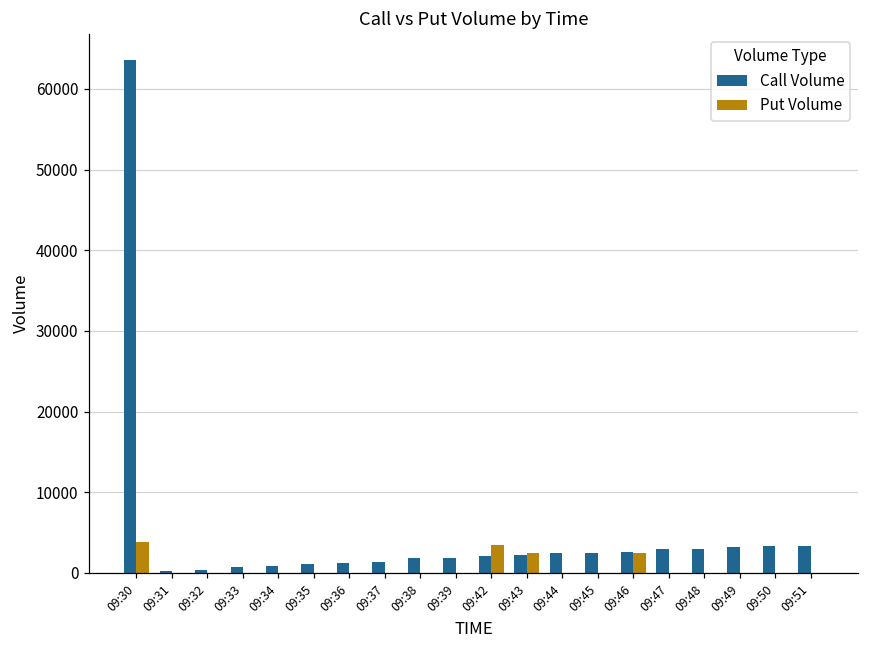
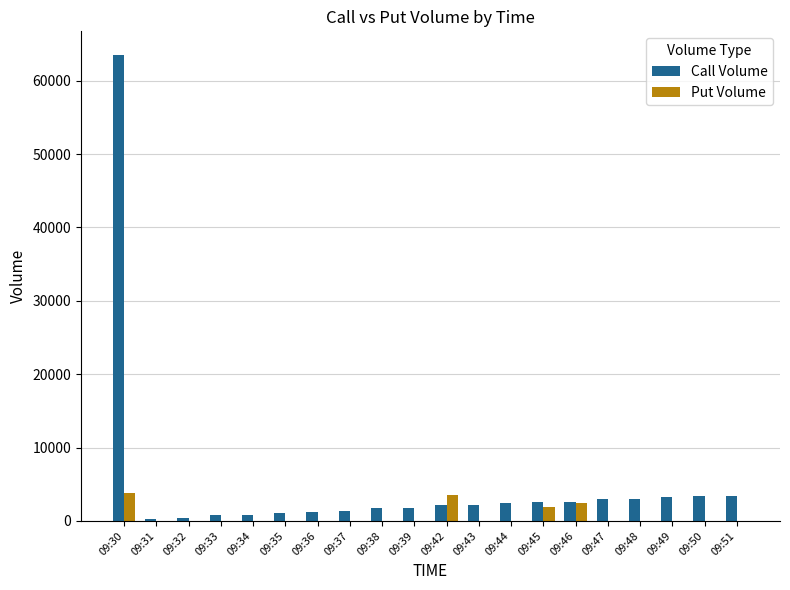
  {
    "Call Volume": {
      "09:30": 64000,
      "09:32": 0,
      "09:33": 1000,
      "09:34": 1000,
      "09:35": 1000,
      "09:36": 1000,
      "09:37": 1000,
      "09:38": 2000,
      "09:39": 2000,
      "09:42": 2000,
      "09:43": 2000,
      "09:44": 2000,
      "09:45": 3000,
      "09:46": 3000,
      "09:47": 3000,
      "09:48": 3000,
      "09:49": 3000,
      "09:50": 3000,
      "09:51": 3000
    },
    "Put Volume": {
      "09:30": 4000,
      "09:42": 3000,
-     "09:43": 2000,
-     "09:45": 0,
+     "09:43": 0,
+     "09:45": 2000,
      "09:46": 3000
    }
  }
